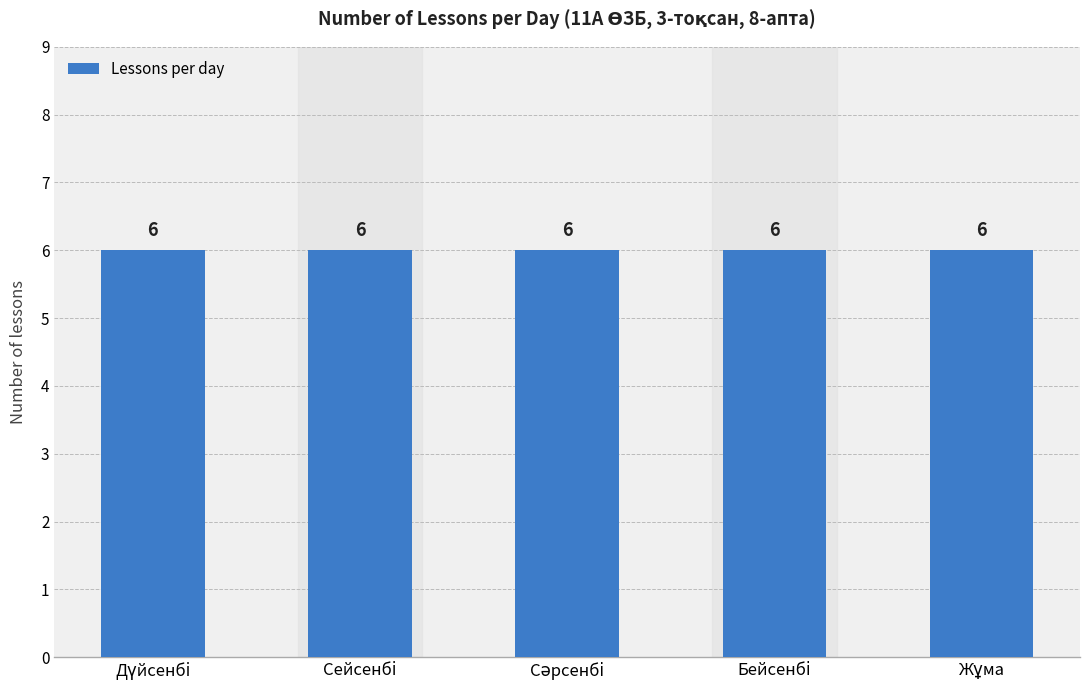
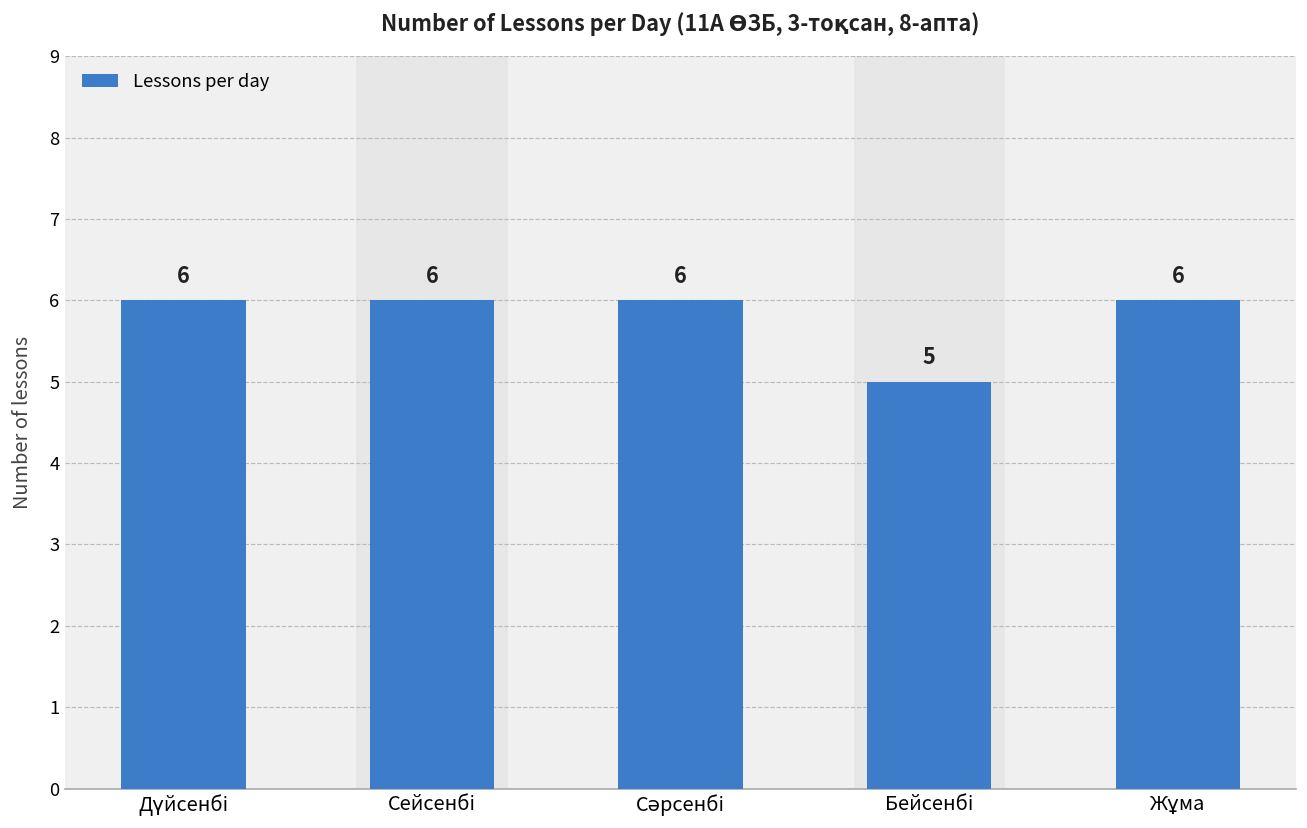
  {
    "Дүйсенбі": 6,
    "Сейсенбі": 6,
    "Сәрсенбі": 6,
-   "Бейсенбі": 6,
+   "Бейсенбі": 5,
    "Жұма": 6
  }
